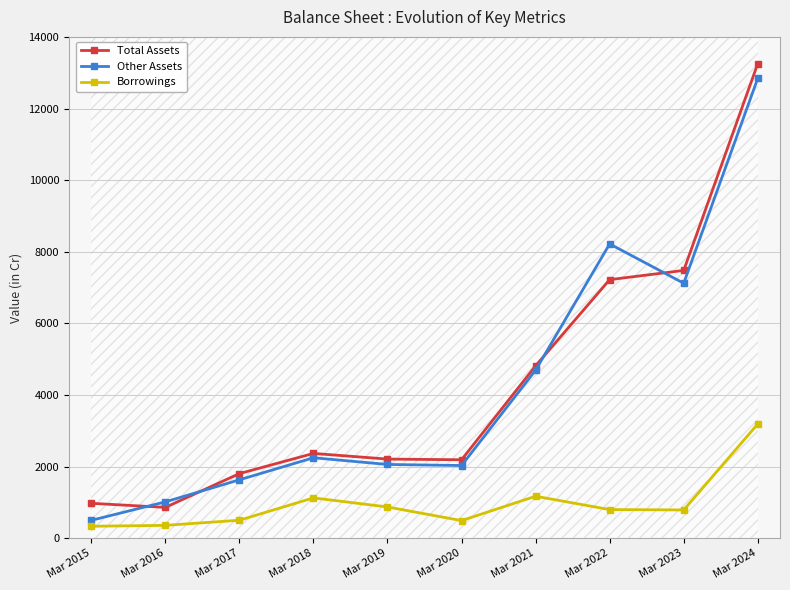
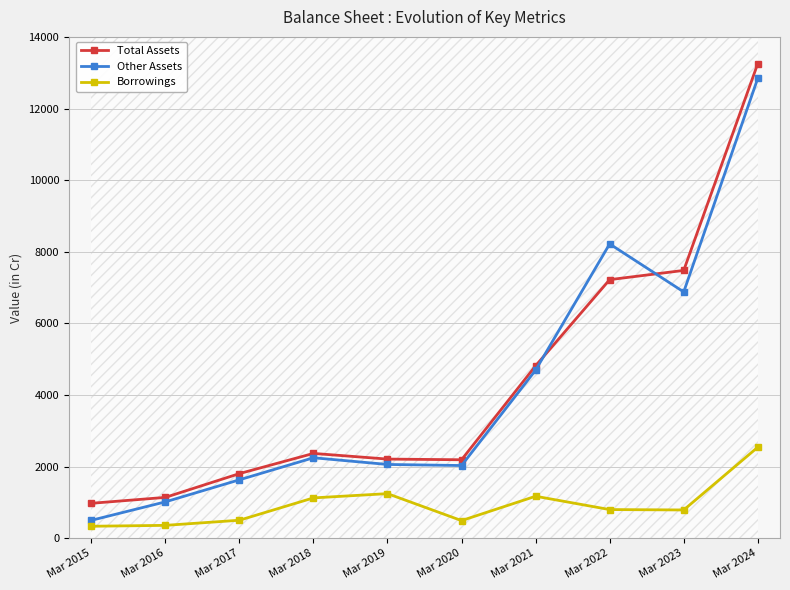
  {
    "Total Assets": {
      "Mar 2015": 1000,
-     "Mar 2016": 900,
+     "Mar 2016": 1100,
      "Mar 2017": 1800,
      "Mar 2018": 2400,
      "Mar 2019": 2200,
      "Mar 2020": 2200,
      "Mar 2021": 4800,
      "Mar 2022": 7200,
      "Mar 2023": 7500,
      "Mar 2024": 13300
    },
    "Other Assets": {
      "Mar 2015": 500,
      "Mar 2016": 1000,
      "Mar 2017": 1600,
      "Mar 2018": 2200,
      "Mar 2019": 2100,
      "Mar 2020": 2000,
      "Mar 2021": 4700,
      "Mar 2022": 8200,
-     "Mar 2023": 7100,
+     "Mar 2023": 6900,
      "Mar 2024": 12800
    },
    "Borrowings": {
      "Mar 2015": 300,
      "Mar 2016": 400,
      "Mar 2017": 500,
      "Mar 2018": 1100,
-     "Mar 2019": 900,
+     "Mar 2019": 1200,
      "Mar 2020": 500,
      "Mar 2021": 1200,
      "Mar 2022": 800,
      "Mar 2023": 800,
-     "Mar 2024": 3200
+     "Mar 2024": 2500
    }
  }
